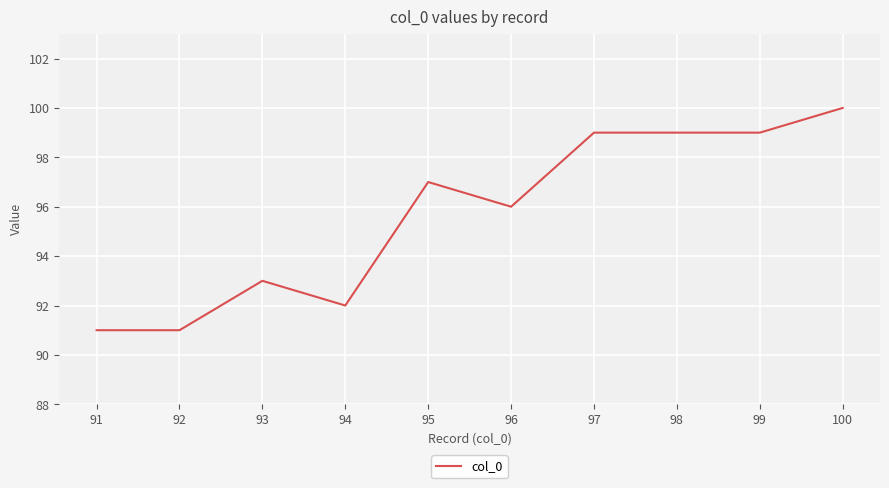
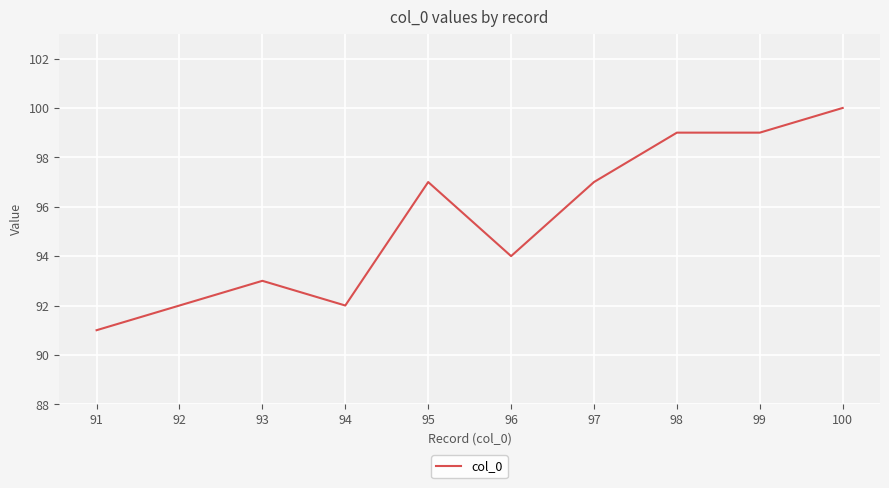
  {
    "91": 91,
-   "92": 91,
+   "92": 92,
    "93": 93,
    "94": 92,
    "95": 97,
-   "96": 96,
-   "97": 99,
+   "96": 94,
+   "97": 97,
    "98": 99,
    "99": 99,
    "100": 100
  }
